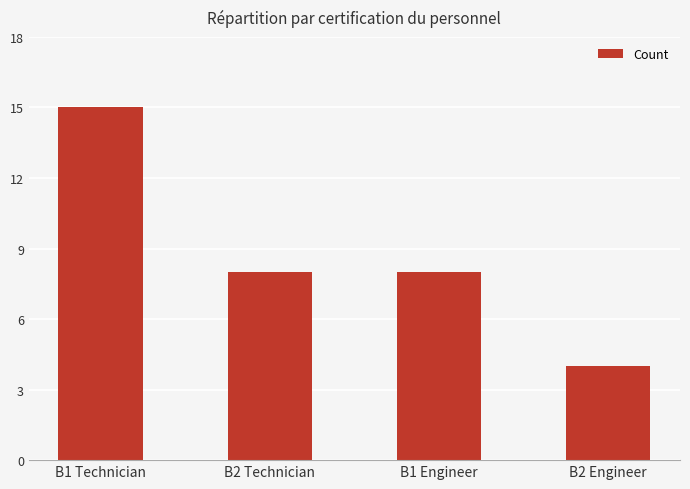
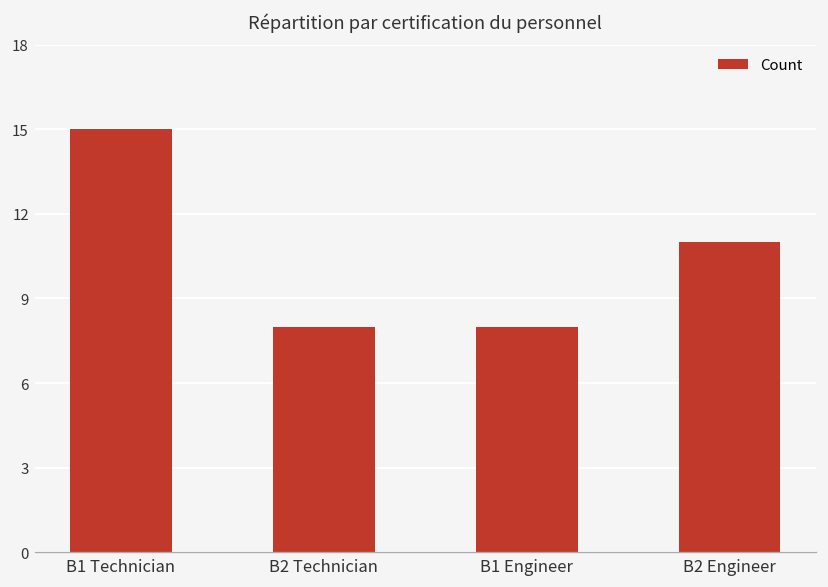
  {
    "B1 Technician": 15,
    "B2 Technician": 8,
    "B1 Engineer": 8,
-   "B2 Engineer": 4
+   "B2 Engineer": 11
  }
